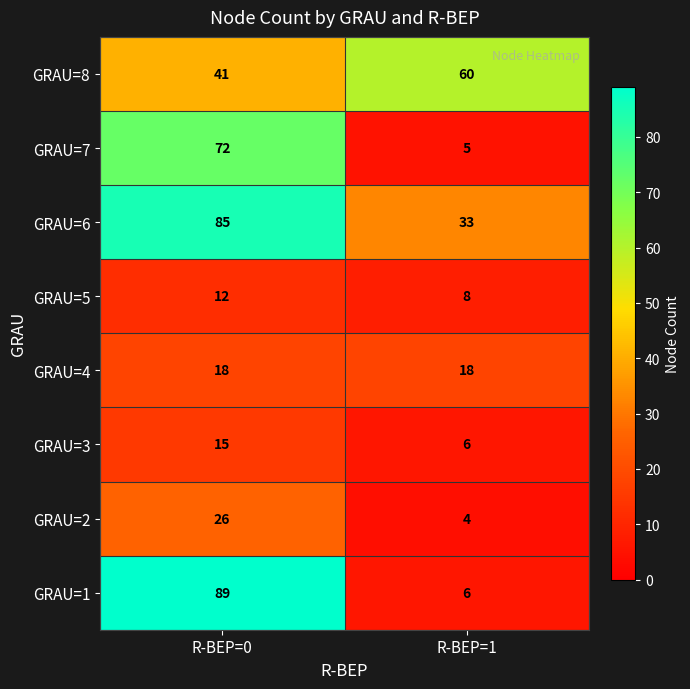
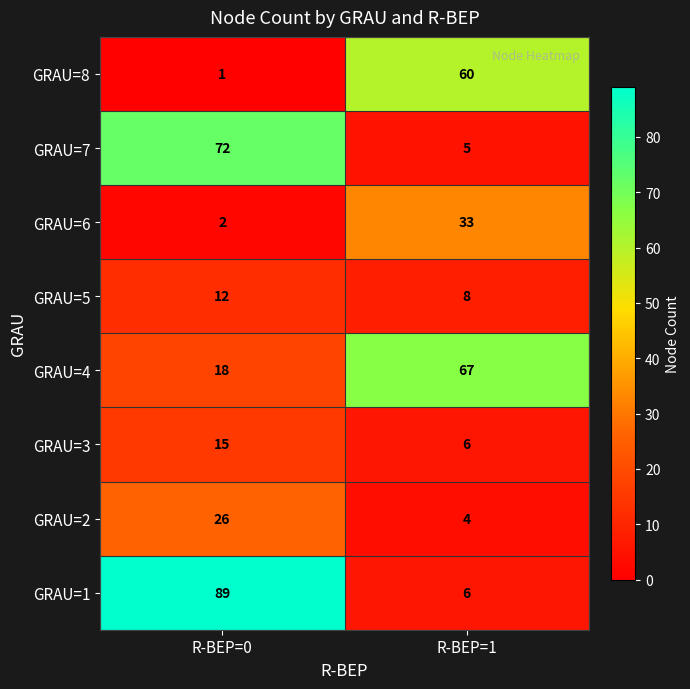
  {
    "GRAU=8": {
-     "R-BEP=0": 41
+     "R-BEP=0": 1
    },
    "GRAU=7": {
      "R-BEP=0": 72,
      "R-BEP=1": 5
    },
    "GRAU=6": {
-     "R-BEP=0": 85,
+     "R-BEP=0": 2,
      "R-BEP=1": 33
    },
    "GRAU=5": {
      "R-BEP=0": 12,
      "R-BEP=1": 8
    },
    "GRAU=4": {
      "R-BEP=0": 18,
-     "R-BEP=1": 18
+     "R-BEP=1": 67
    },
    "GRAU=3": {
      "R-BEP=0": 15,
      "R-BEP=1": 6
    },
    "GRAU=2": {
      "R-BEP=0": 26,
      "R-BEP=1": 4
    },
    "GRAU=1": {
      "R-BEP=0": 89,
      "R-BEP=1": 6
    }
  }
